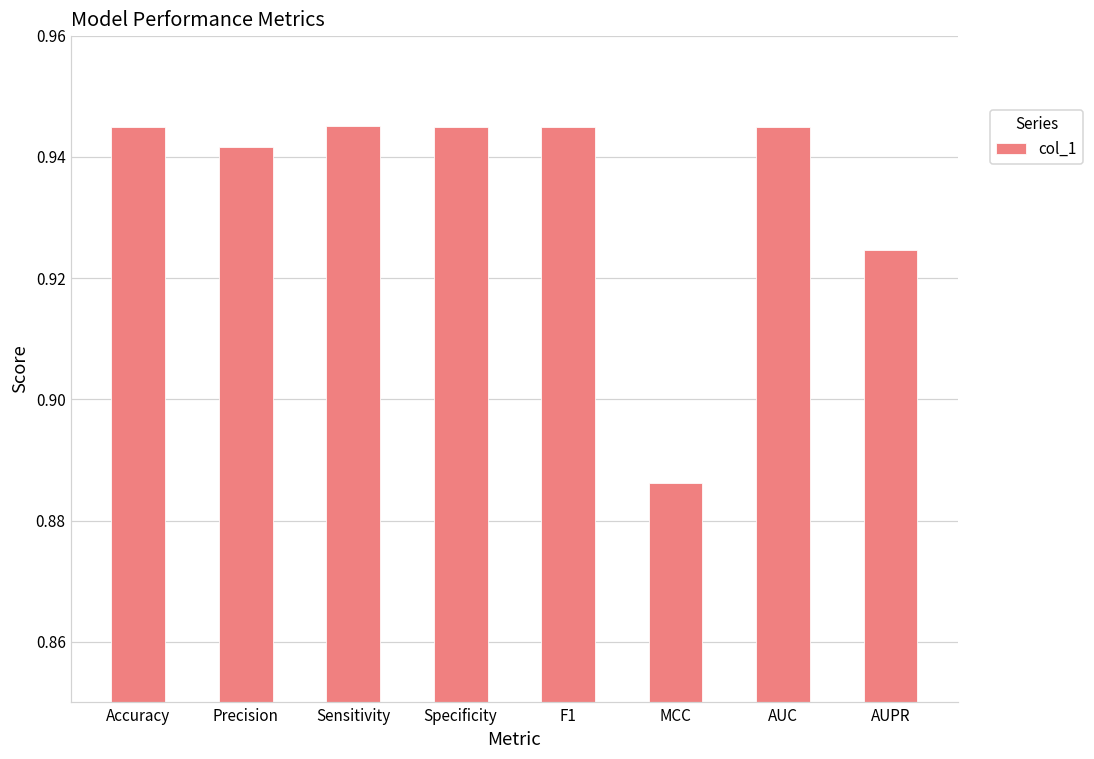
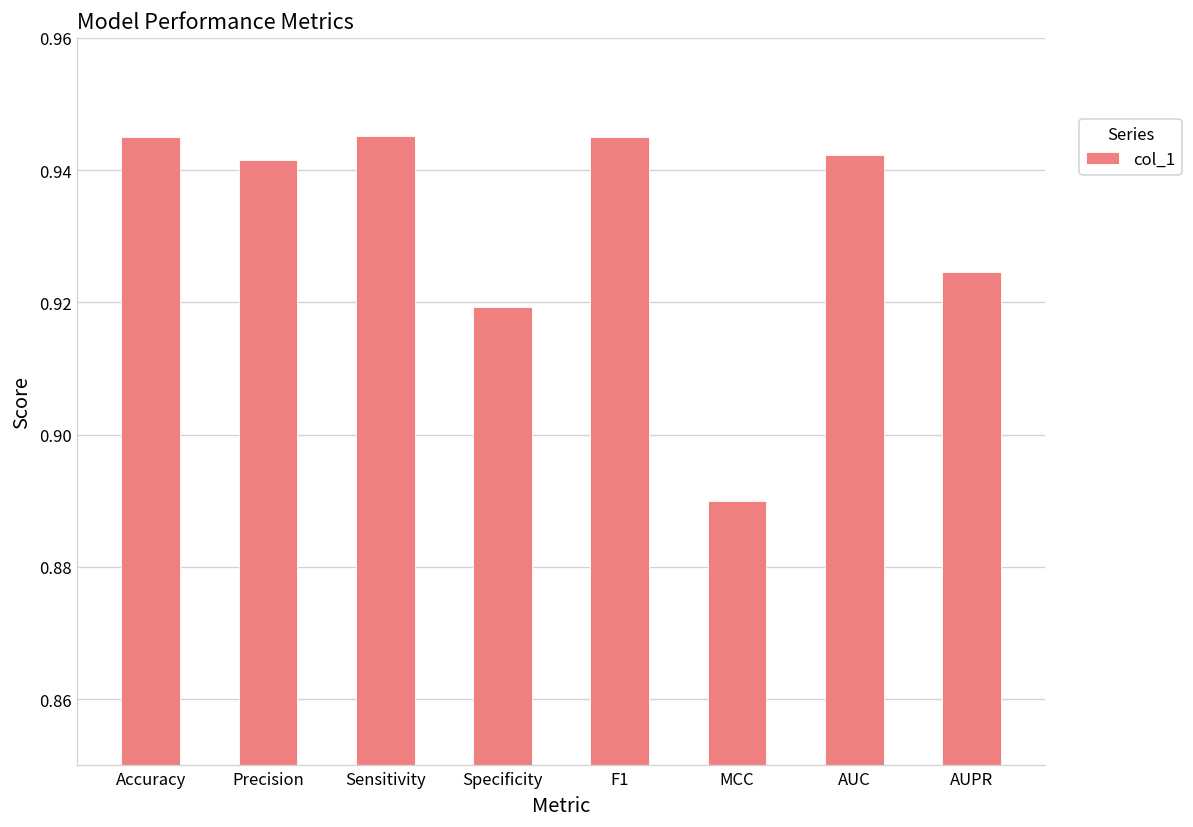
  {
    "Accuracy": 0.945,
    "Precision": 0.942,
    "Sensitivity": 0.945,
-   "Specificity": 0.945,
+   "Specificity": 0.919,
    "F1": 0.945,
-   "MCC": 0.886,
-   "AUC": 0.945,
+   "MCC": 0.890,
+   "AUC": 0.942,
    "AUPR": 0.925
  }
